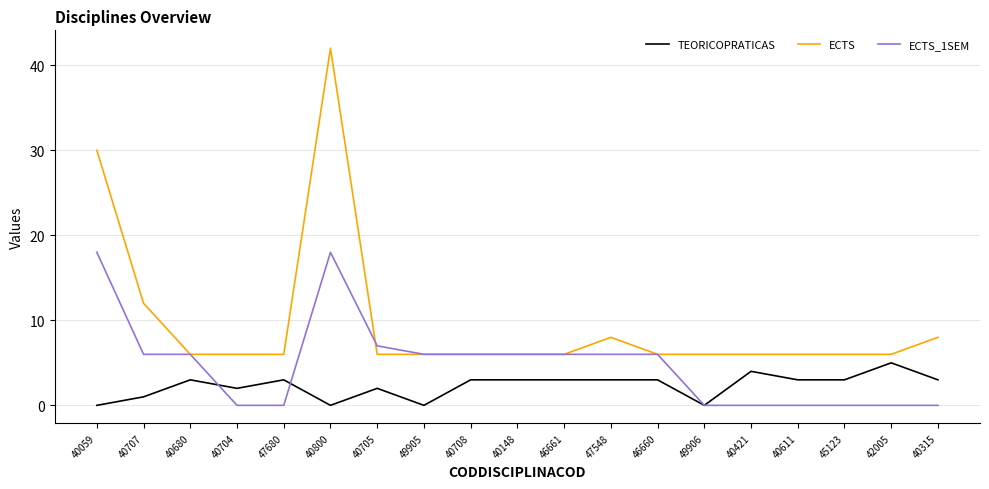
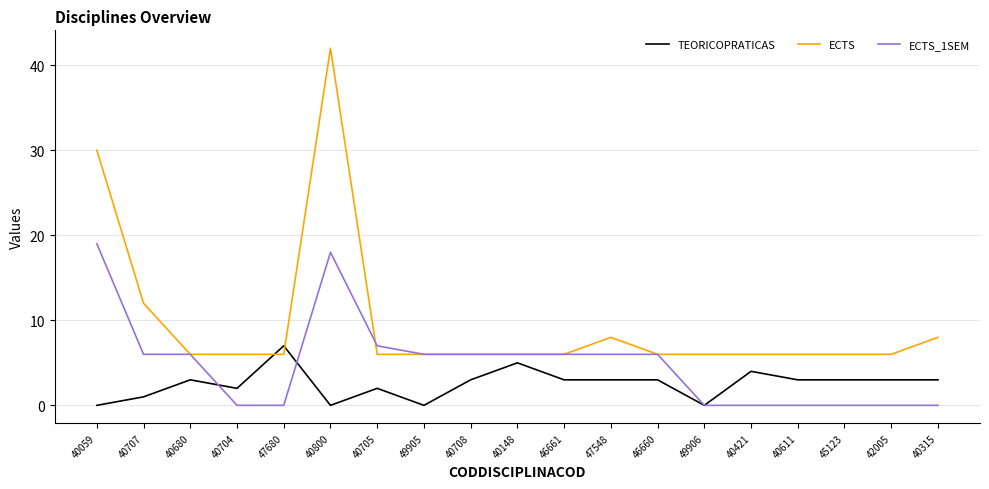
  {
    "TEORICOPRATICAS": {
      "40059": 0,
      "40707": 1,
      "40680": 3,
      "40704": 2,
-     "47680": 3,
+     "47680": 7,
      "40800": 0,
      "40705": 2,
      "49905": 0,
      "40708": 3,
-     "40148": 3,
+     "40148": 5,
      "46661": 3,
      "47548": 3,
      "46660": 3,
      "40421": 4,
      "40611": 3,
      "45123": 3,
-     "42005": 5,
+     "42005": 3,
      "40315": 3
    },
    "ECTS": {
      "40059": 30,
      "40707": 12,
      "40704": 6,
      "47680": 6,
      "40800": 42,
      "40705": 6,
      "47548": 8,
      "49906": 6,
      "40421": 6,
      "40611": 6,
      "45123": 6,
      "42005": 6,
      "40315": 8
    },
    "ECTS_1SEM": {
-     "40059": 18,
+     "40059": 19,
      "40707": 6,
      "40704": 0,
      "47680": 0,
      "40800": 18,
      "40705": 7,
      "47548": 6,
      "40421": 0,
      "40611": 0,
      "45123": 0,
      "42005": 0,
      "40315": 0
    }
  }
